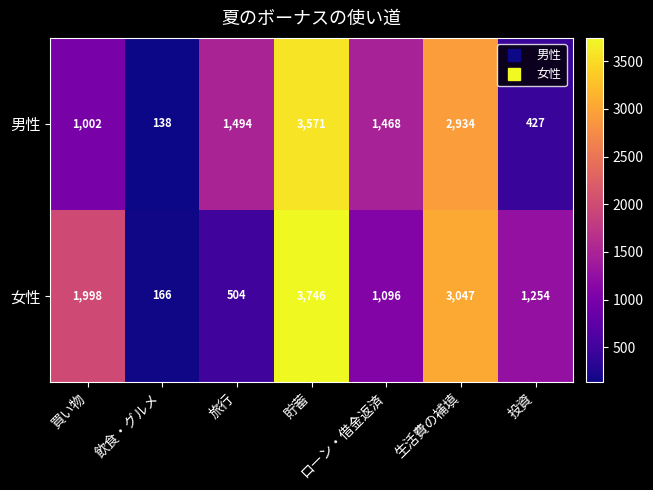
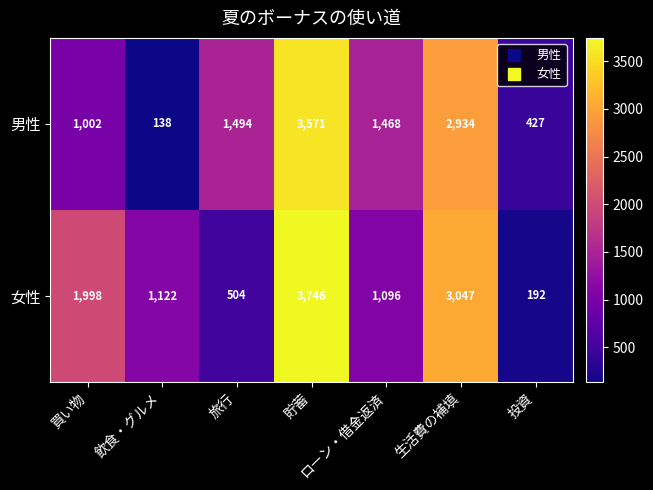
  {
    "男性": {
      "買い物": "1,002",
      "飲食・グルメ": "138",
      "旅行": "1,494",
      "貯蓄": "3,571",
      "ローン・借金返済": "1,468",
      "生活費の補填": "2,934",
      "投資": "427"
    },
    "女性": {
      "買い物": "1,998",
-     "飲食・グルメ": "166",
+     "飲食・グルメ": "1,122",
      "旅行": "504",
      "貯蓄": "3,746",
      "ローン・借金返済": "1,096",
      "生活費の補填": "3,047",
-     "投資": "1,254"
+     "投資": "192"
    }
  }
